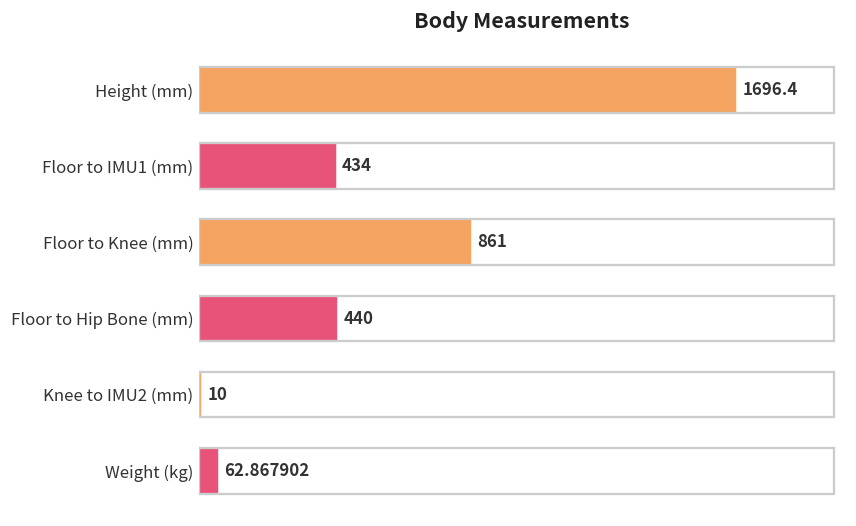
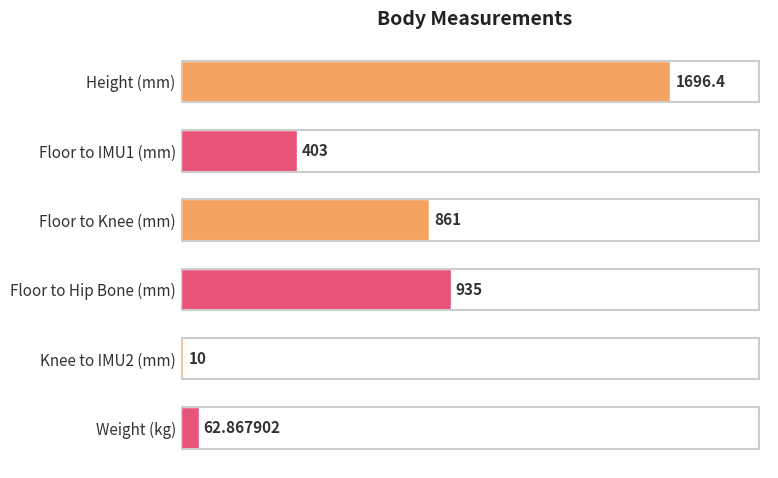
  {
    "Height (mm)": 1696.4,
-   "Floor to IMU1 (mm)": 434,
+   "Floor to IMU1 (mm)": 403,
    "Floor to Knee (mm)": 861,
-   "Floor to Hip Bone (mm)": 440,
+   "Floor to Hip Bone (mm)": 935,
    "Knee to IMU2 (mm)": 10,
    "Weight (kg)": 62.867902
  }
